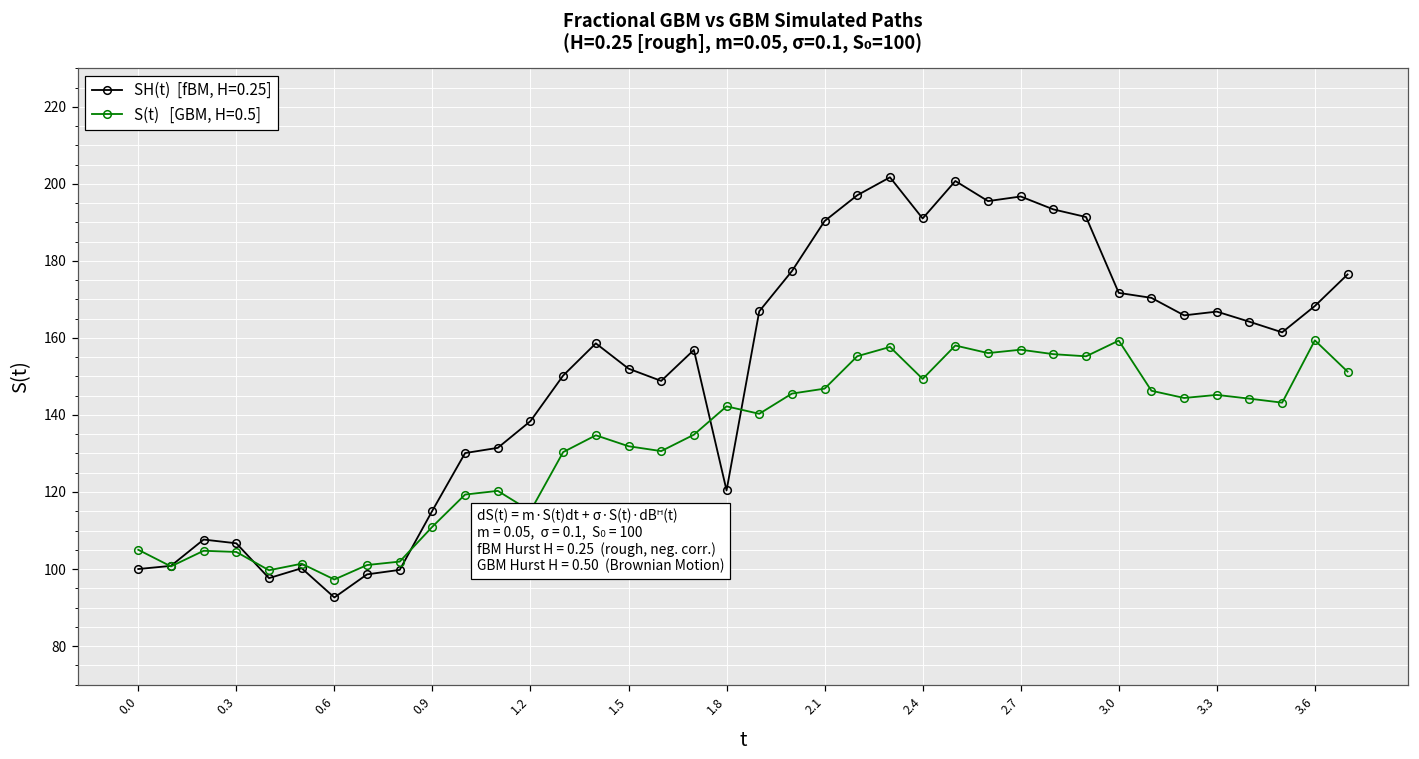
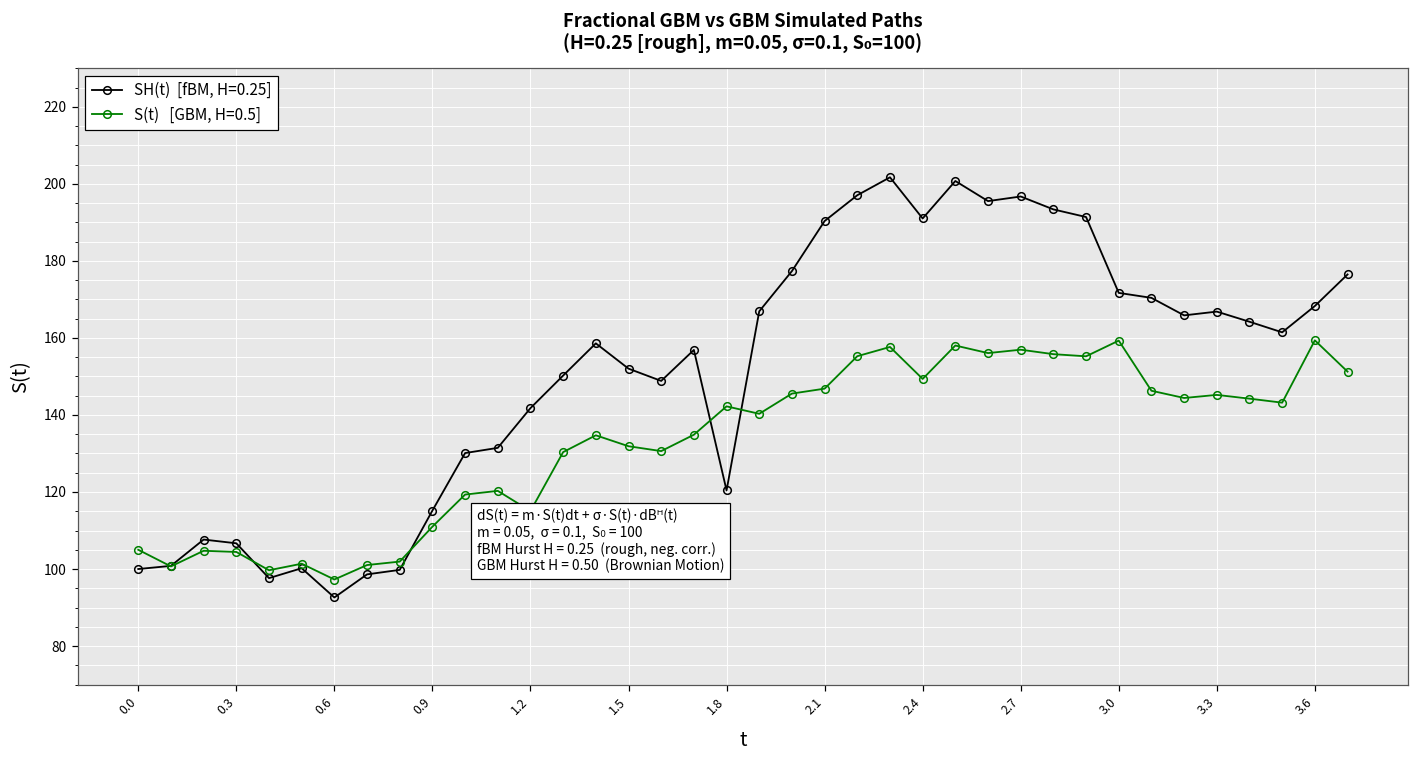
  {
    "SH(t) [fBM, H=0.25]": {
      "0.0": 100,
      "0.3": 107,
      "0.6": 93,
      "0.9": 115,
-     "1.2": 138,
+     "1.2": 142,
      "1.5": 152,
      "1.8": 120,
      "2.1": 190,
      "2.4": 191,
      "2.7": 197,
      "3.0": 172,
      "3.3": 167,
      "3.6": 168
    },
    "S(t) [GBM, H=0.5]": {
      "0.0": 105,
      "0.3": 104,
      "0.6": 97,
      "0.9": 111,
      "1.5": 132,
      "1.8": 142,
      "2.1": 147,
      "2.4": 149,
      "2.7": 157,
      "3.0": 159,
      "3.3": 145,
      "3.6": 159
    }
  }
